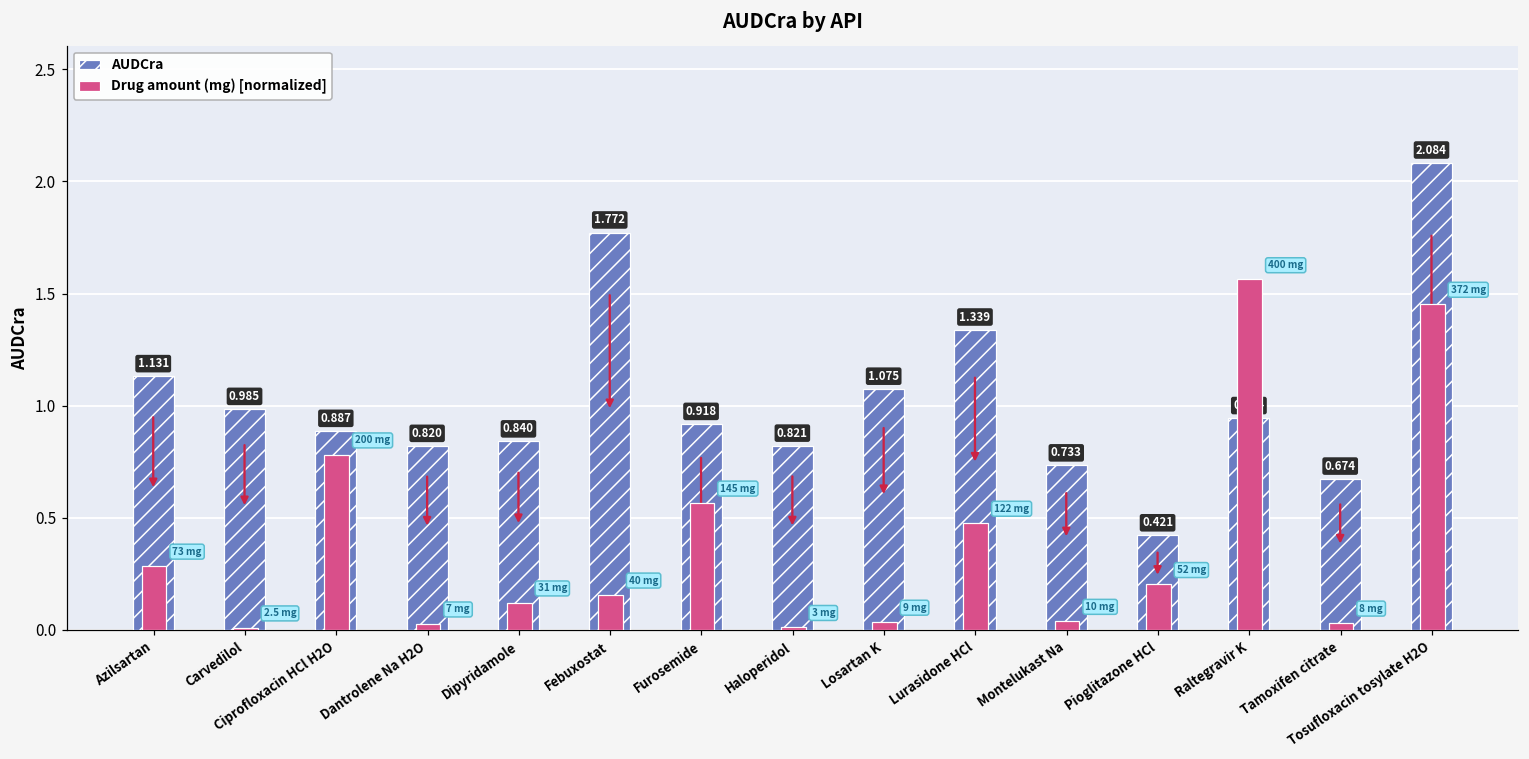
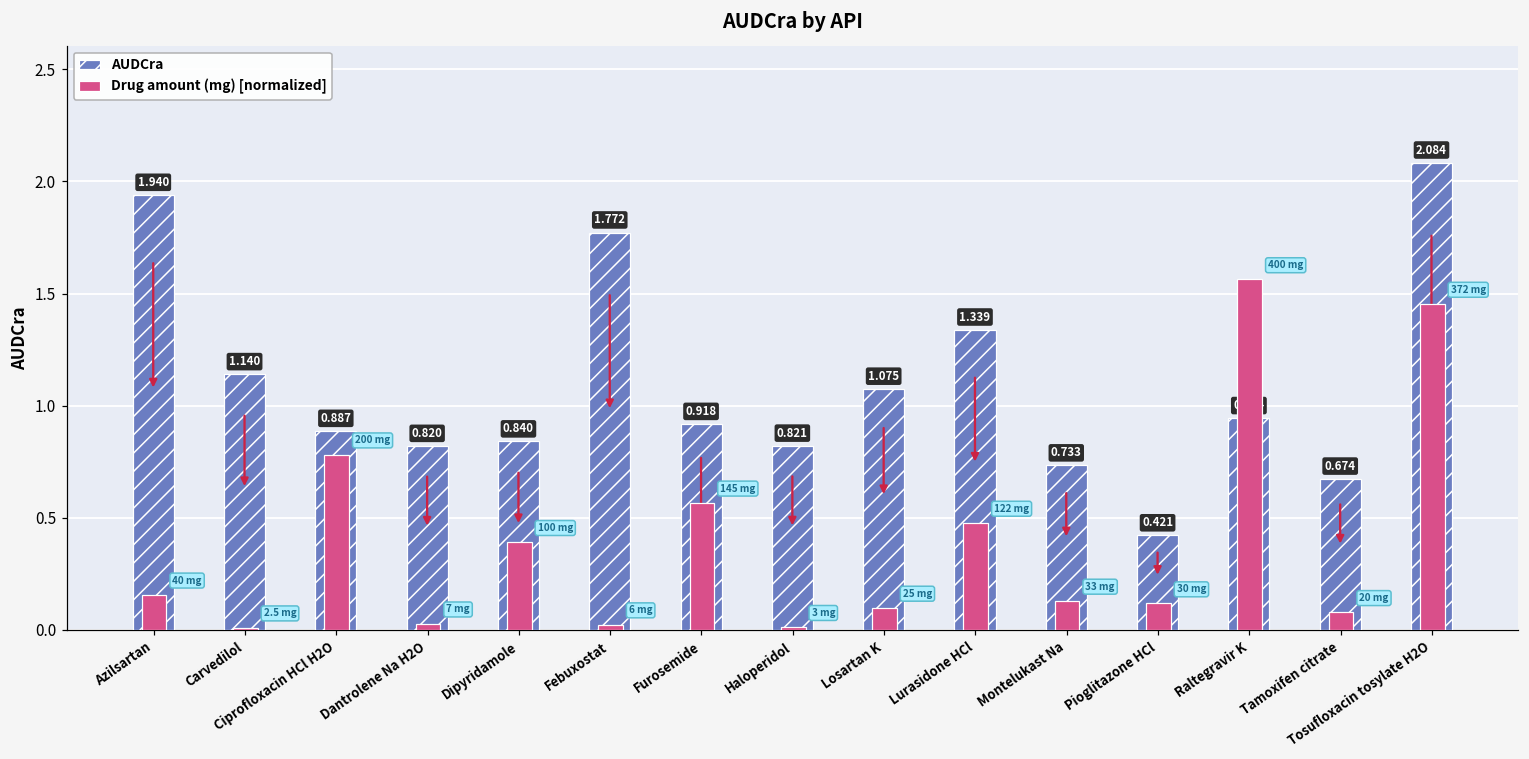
  {
    "AUDCra": {
-     "Azilsartan": 1.131,
-     "Carvedilol": 0.985
+     "Azilsartan": 1.940,
+     "Carvedilol": 1.140
    },
    "Drug amount (mg) [normalized]": {
-     "Azilsartan": 73,
-     "Dipyridamole": 31,
-     "Febuxostat": 40,
-     "Losartan K": 9,
-     "Montelukast Na": 10,
-     "Pioglitazone HCl": 52,
-     "Tamoxifen citrate": 8
+     "Azilsartan": 40,
+     "Dipyridamole": 100,
+     "Febuxostat": 6,
+     "Losartan K": 25,
+     "Montelukast Na": 33,
+     "Pioglitazone HCl": 30,
+     "Tamoxifen citrate": 20
    }
  }
